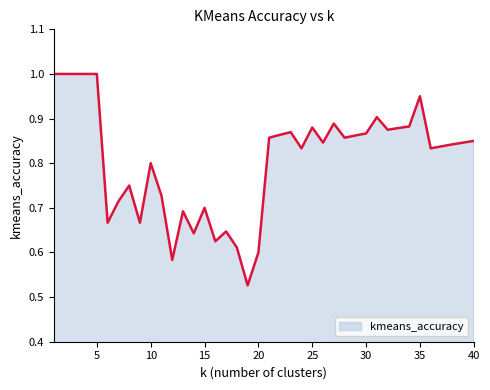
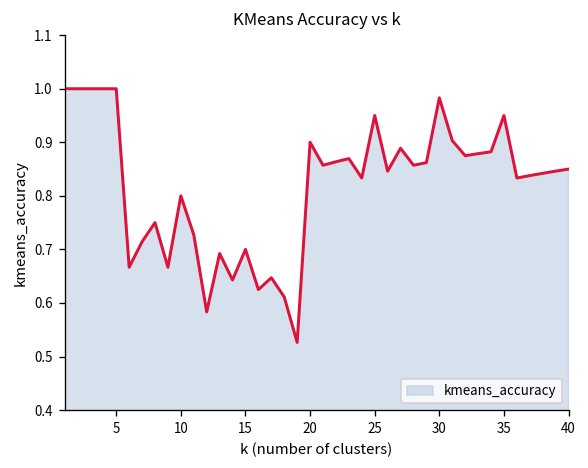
  {
    "5": 1.00,
    "10": 0.80,
    "15": 0.70,
-   "20": 0.6,
-   "25": 0.88,
-   "30": 0.87,
+   "20": 0.9,
+   "25": 0.95,
+   "30": 0.98,
    "35": 0.95,
    "40": 0.85
  }
